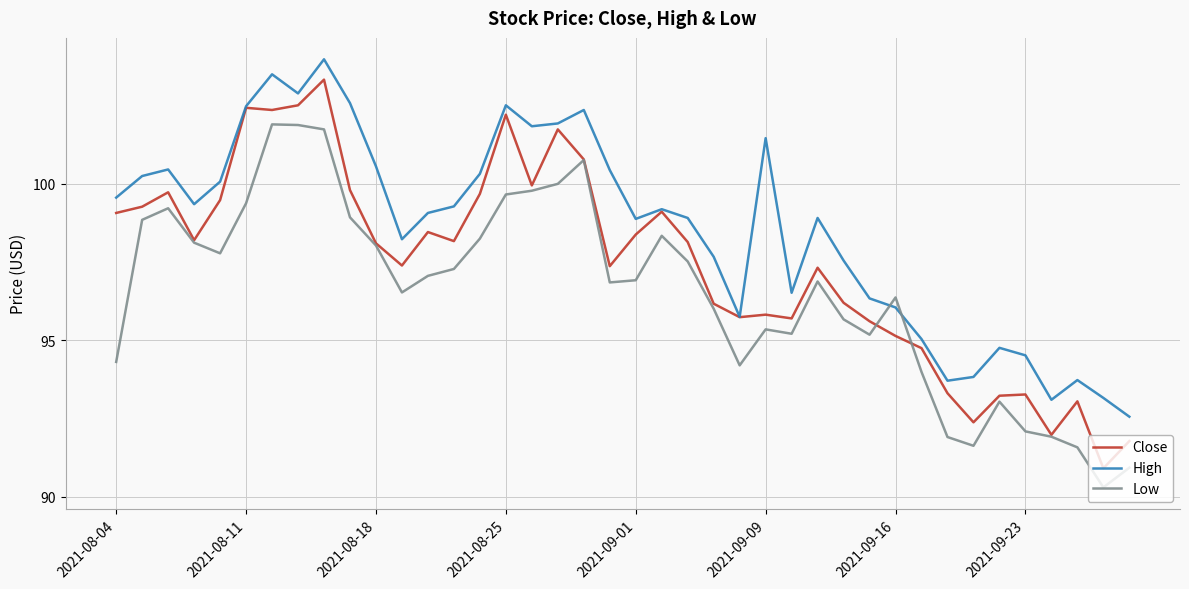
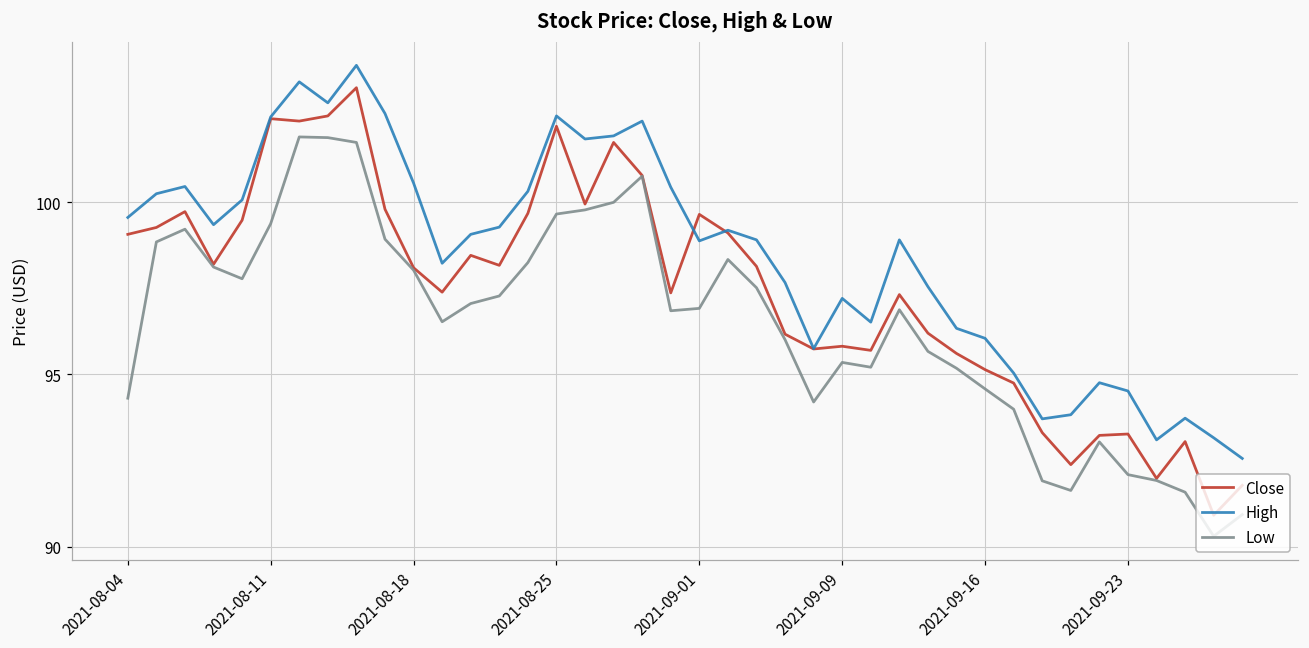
  {
    "Close": {
      "2021-08-04": 99.1,
      "2021-08-25": 102.2,
-     "2021-09-01": 98.4,
+     "2021-09-01": 99.7,
      "2021-09-09": 95.8,
      "2021-09-16": 95.1,
      "2021-09-23": 93.3
    },
    "High": {
      "2021-08-04": 99.6,
      "2021-08-18": 100.6,
      "2021-08-25": 102.5,
      "2021-09-01": 98.9,
-     "2021-09-09": 101.5,
+     "2021-09-09": 97.2,
      "2021-09-16": 96.1,
      "2021-09-23": 94.5
    },
    "Low": {
      "2021-08-04": 94.3,
      "2021-08-11": 99.4,
      "2021-08-25": 99.7,
      "2021-09-01": 96.9,
      "2021-09-09": 95.4,
-     "2021-09-16": 96.4,
+     "2021-09-16": 94.6,
      "2021-09-23": 92.1
    }
  }
